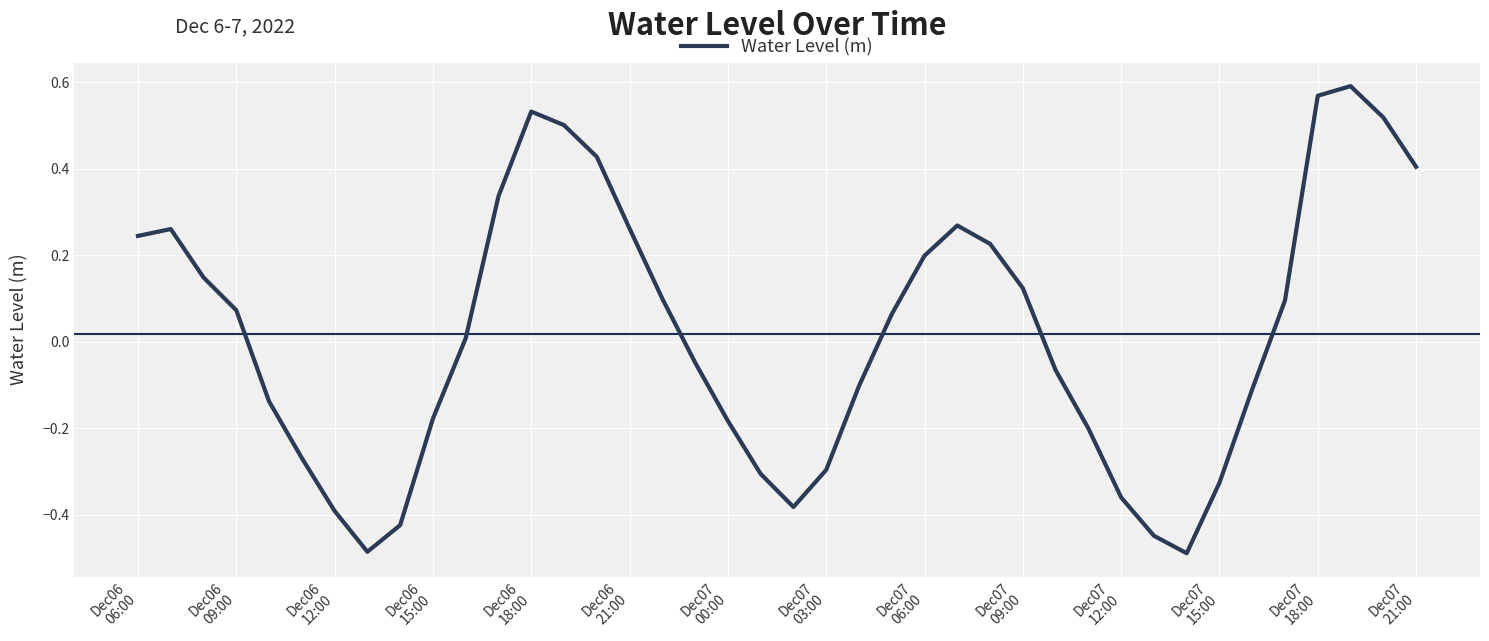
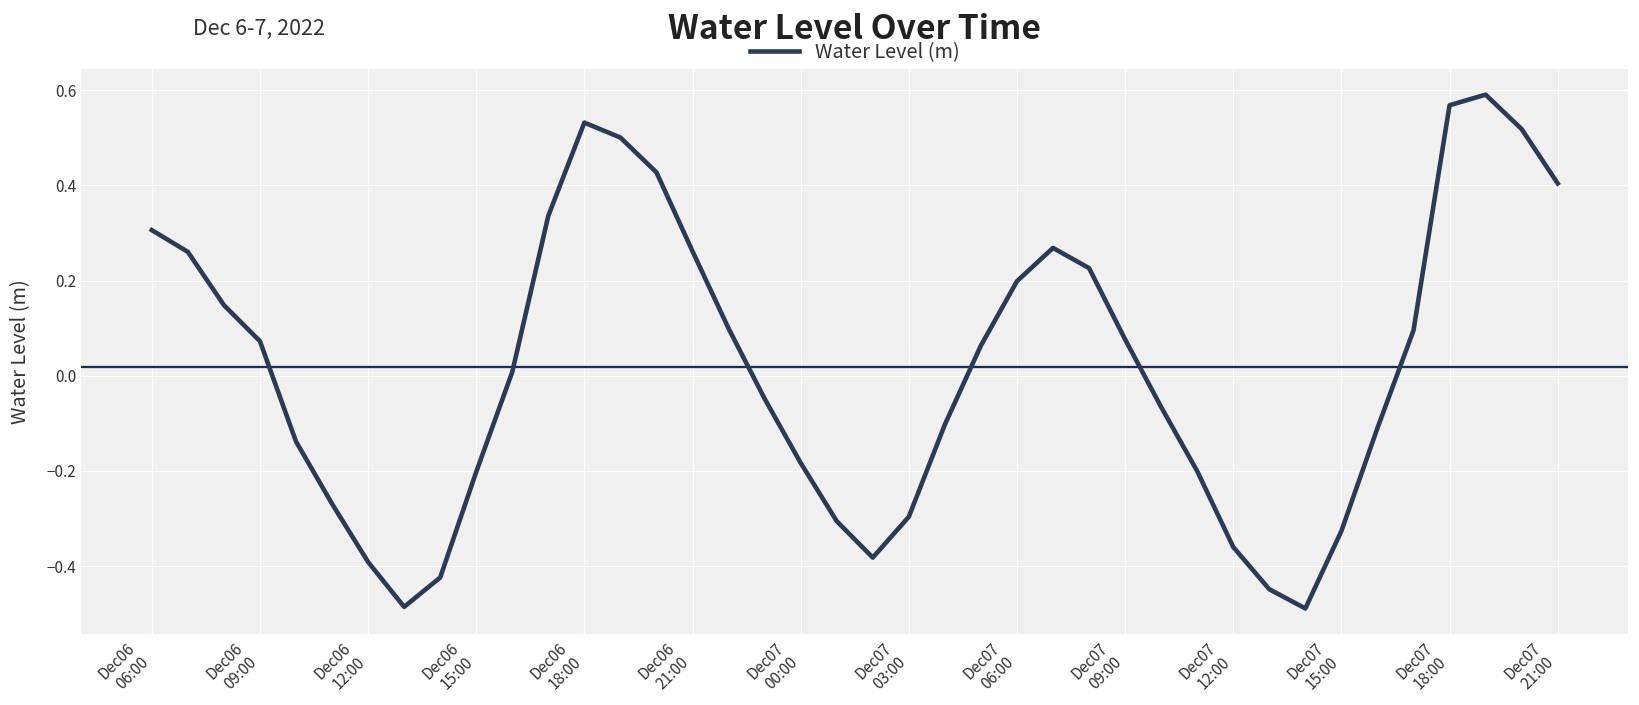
  {
-   "Dec06 06:00": 0.24,
+   "Dec06 06:00": 0.31,
    "Dec06 09:00": 0.07,
    "Dec06 12:00": -0.39,
-   "Dec06 15:00": -0.18,
+   "Dec06 15:00": -0.20,
    "Dec06 18:00": 0.53,
    "Dec06 21:00": 0.26,
    "Dec07 00:00": -0.18,
    "Dec07 03:00": -0.30,
    "Dec07 06:00": 0.20,
-   "Dec07 09:00": 0.12,
+   "Dec07 09:00": 0.08,
    "Dec07 12:00": -0.36,
    "Dec07 15:00": -0.33,
    "Dec07 18:00": 0.57,
    "Dec07 21:00": 0.40
  }
